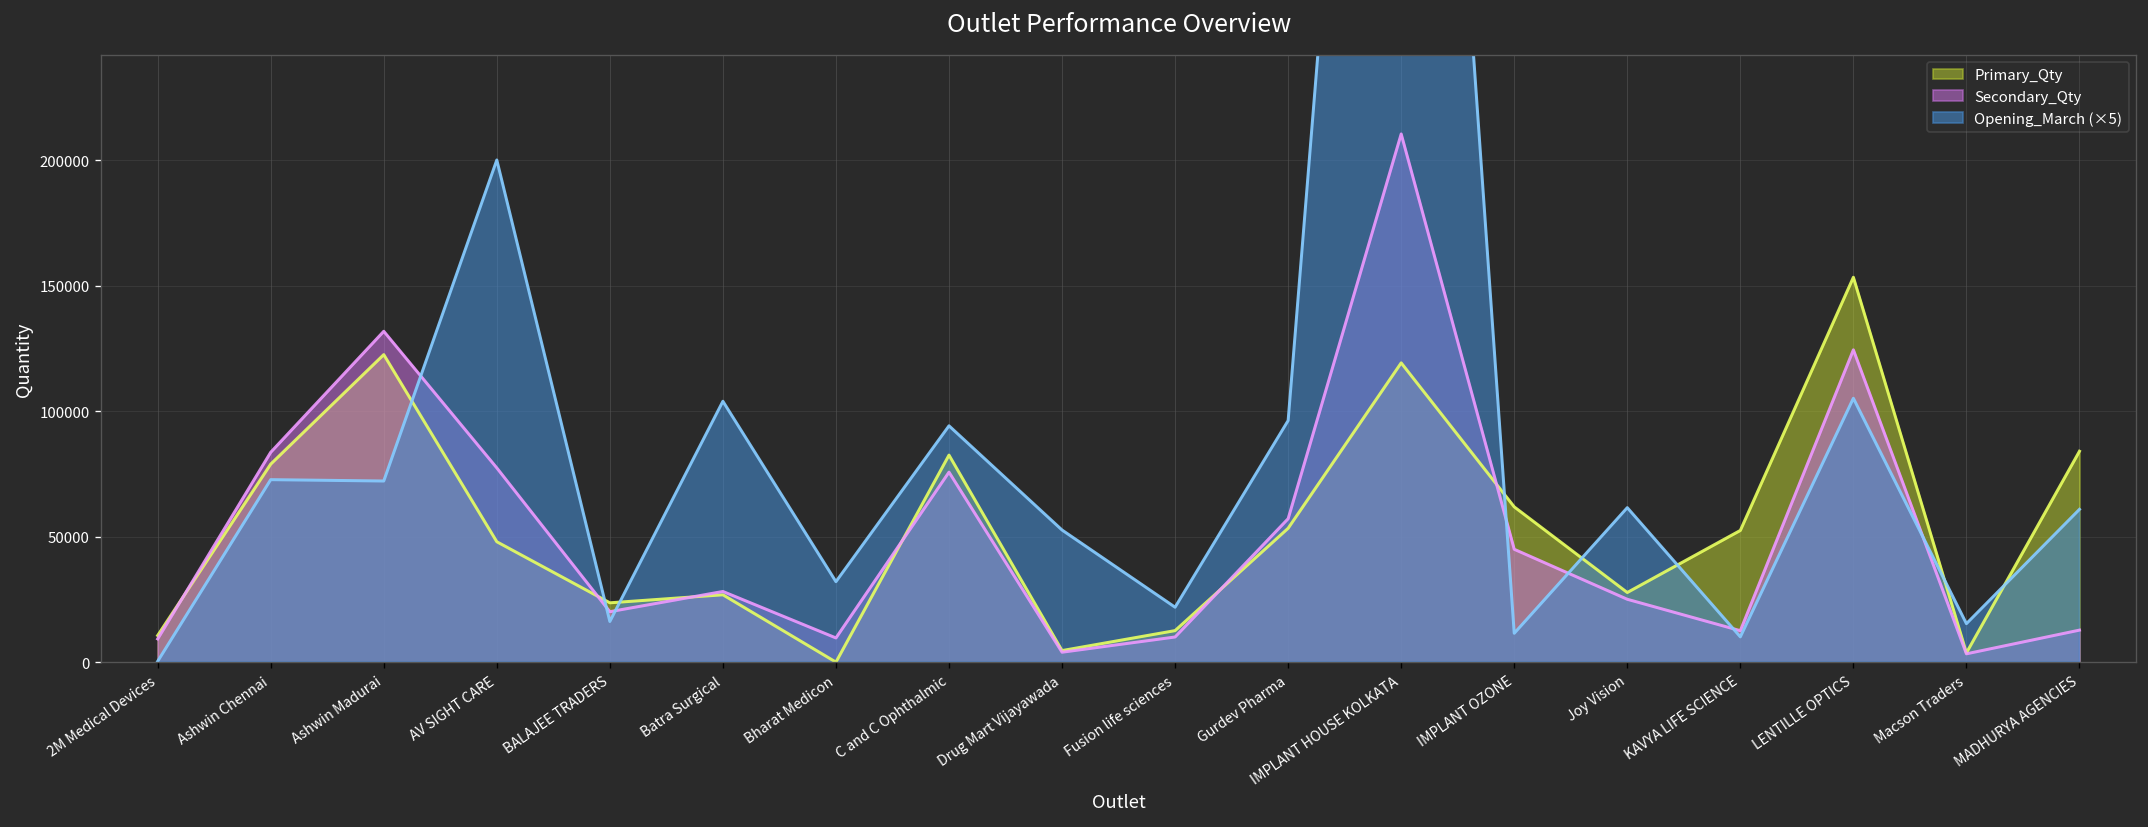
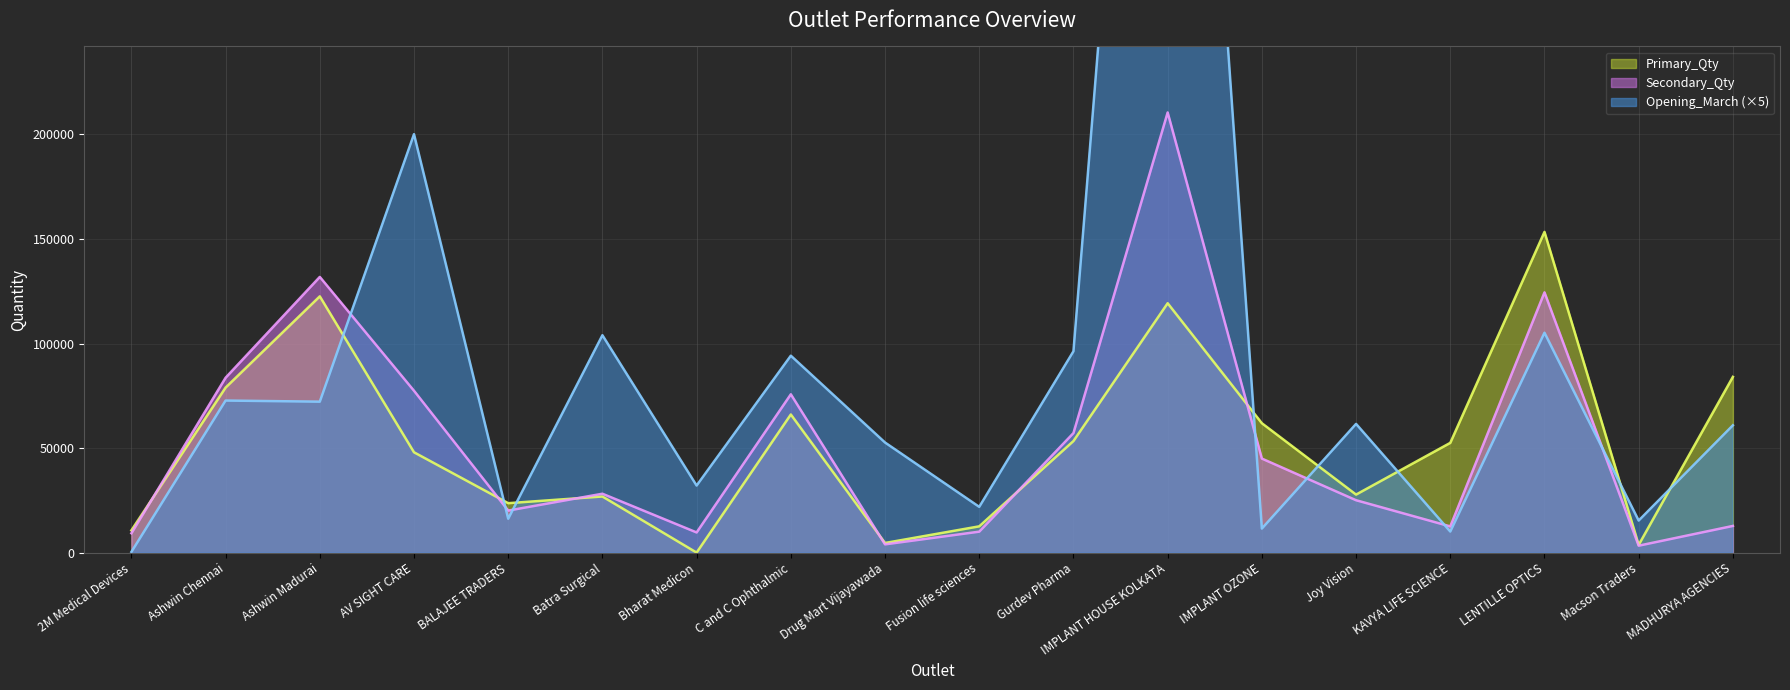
  {
    "Primary_Qty": {
      "2M Medical Devices": 11000,
      "Ashwin Chennai": 79000,
      "Ashwin Madurai": 123000,
      "AV SIGHT CARE": 48000,
      "BALAJEE TRADERS": 24000,
      "Batra Surgical": 27000,
      "Bharat Medicon": 0,
-     "C and C Ophthalmic": 83000,
+     "C and C Ophthalmic": 66000,
      "Fusion life sciences": 13000,
      "Gurdev Pharma": 53000,
      "IMPLANT HOUSE KOLKATA": 119000,
      "IMPLANT OZONE": 62000,
      "Joy Vision": 28000,
      "KAVYA LIFE SCIENCE": 52000,
      "LENTILLE OPTICS": 153000,
      "MADHURYA AGENCIES": 84000
    },
    "Secondary_Qty": {
      "2M Medical Devices": 9000,
      "Ashwin Chennai": 84000,
      "Ashwin Madurai": 132000,
      "AV SIGHT CARE": 77000,
      "BALAJEE TRADERS": 20000,
      "Batra Surgical": 28000,
      "Bharat Medicon": 10000,
      "C and C Ophthalmic": 76000,
      "Fusion life sciences": 10000,
      "Gurdev Pharma": 57000,
      "IMPLANT HOUSE KOLKATA": 211000,
      "IMPLANT OZONE": 45000,
      "Joy Vision": 25000,
      "KAVYA LIFE SCIENCE": 13000,
      "LENTILLE OPTICS": 124000,
      "MADHURYA AGENCIES": 13000
    },
    "Opening_March (×5)": {
      "2M Medical Devices": 0,
      "Ashwin Chennai": 73000,
      "Ashwin Madurai": 72000,
      "AV SIGHT CARE": 200000,
      "BALAJEE TRADERS": 16000,
      "Batra Surgical": 104000,
      "Bharat Medicon": 32000,
      "C and C Ophthalmic": 94000,
      "Drug Mart Vijayawada": 53000,
      "Fusion life sciences": 22000,
      "Gurdev Pharma": 96000,
      "IMPLANT OZONE": 12000,
      "Joy Vision": 62000,
      "KAVYA LIFE SCIENCE": 10000,
      "LENTILLE OPTICS": 105000,
      "Macson Traders": 15000,
      "MADHURYA AGENCIES": 61000
    }
  }
